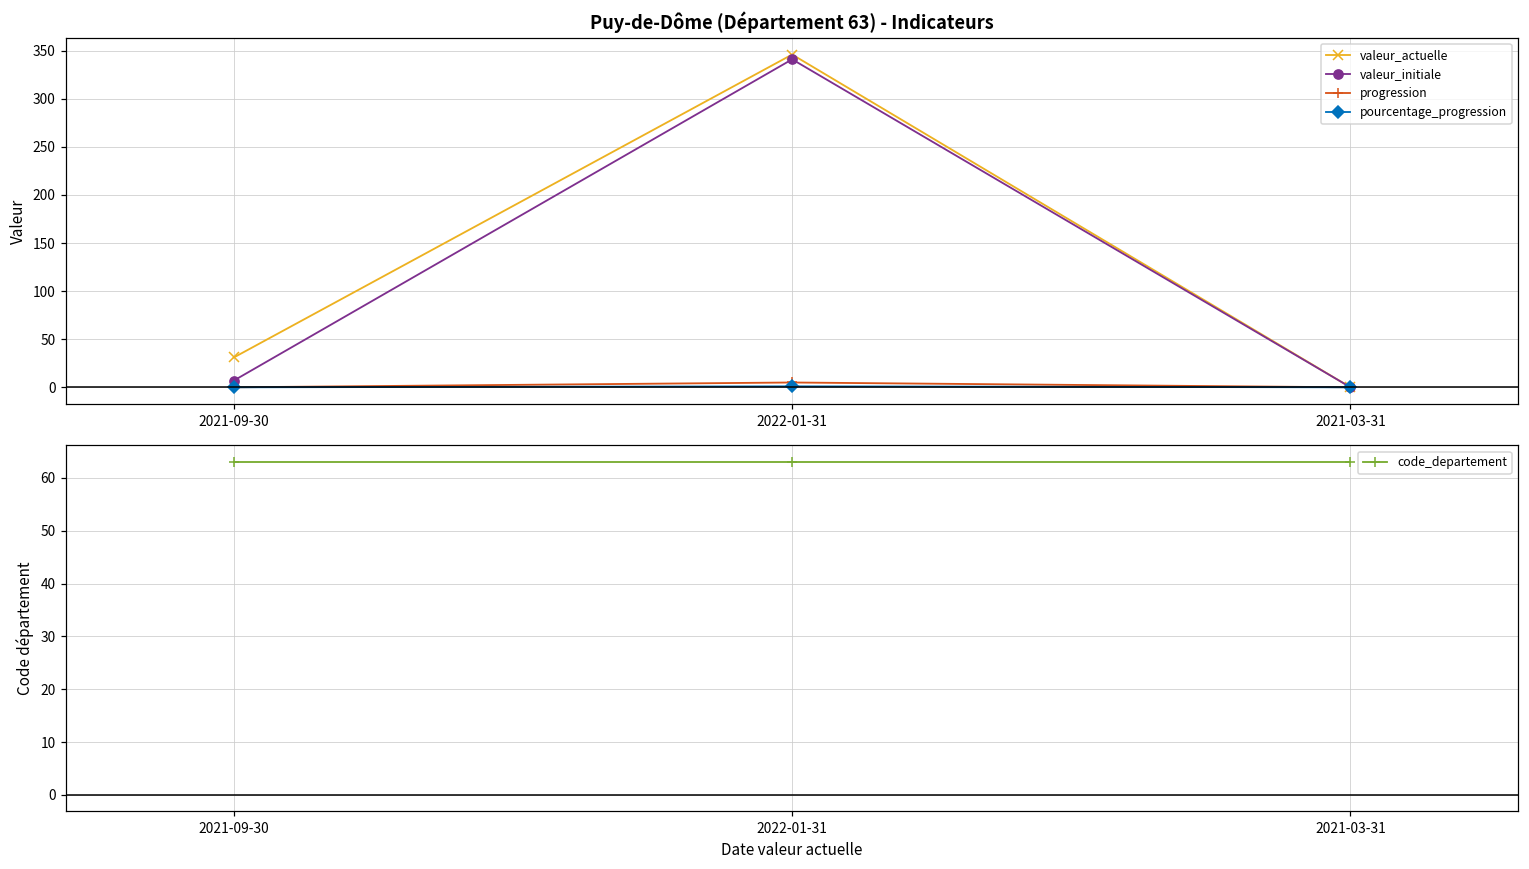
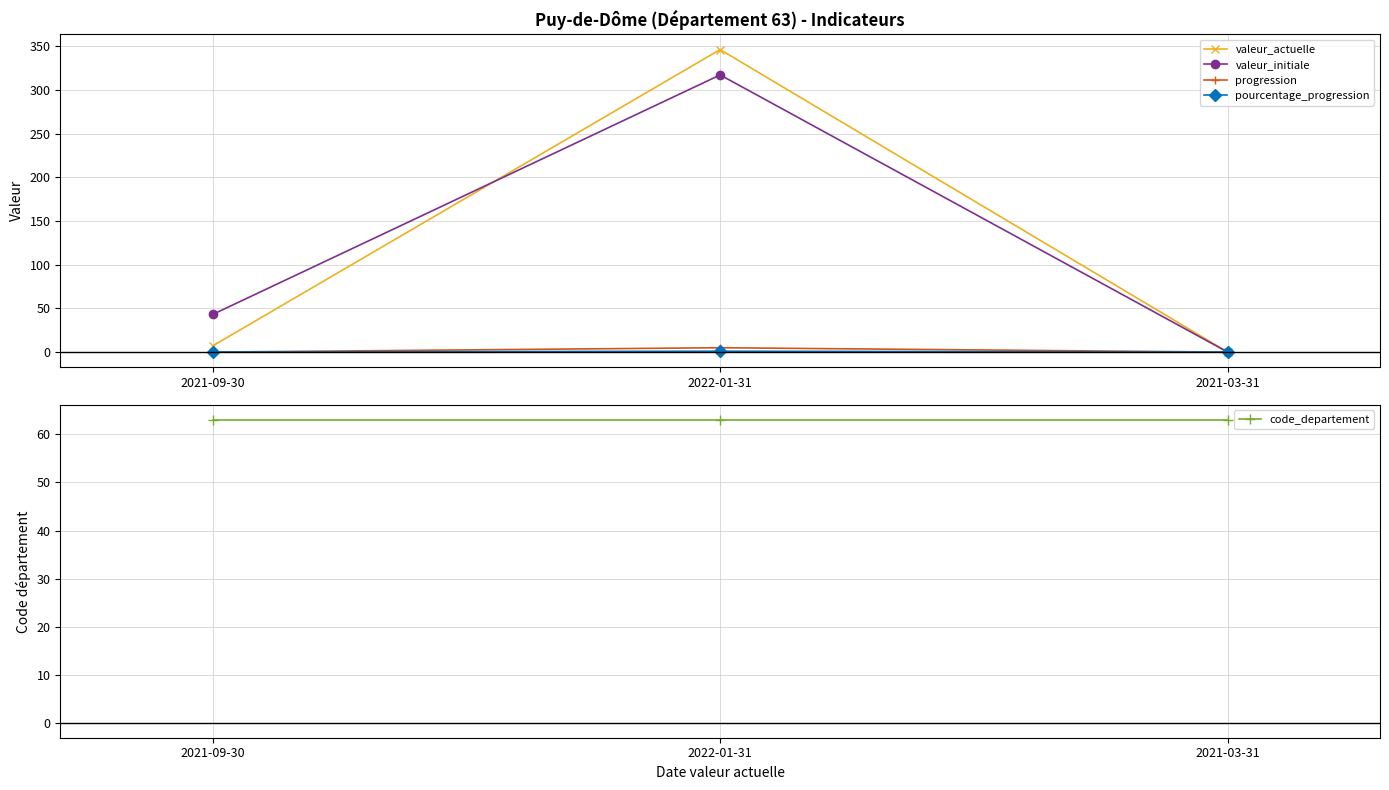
  {
    "Puy-de-Dôme (Département 63) - Indicateurs": {
      "valeur_actuelle": {
-       "2021-09-30": 30,
+       "2021-09-30": 10,
        "2022-01-31": 350
      },
      "valeur_initiale": {
-       "2021-09-30": 10,
-       "2022-01-31": 340
+       "2021-09-30": 40,
+       "2022-01-31": 320
      },
      "progression": {
        "2022-01-31": 10
      },
      "pourcentage_progression": {
        "2022-01-31": 0
      }
    }
  }
